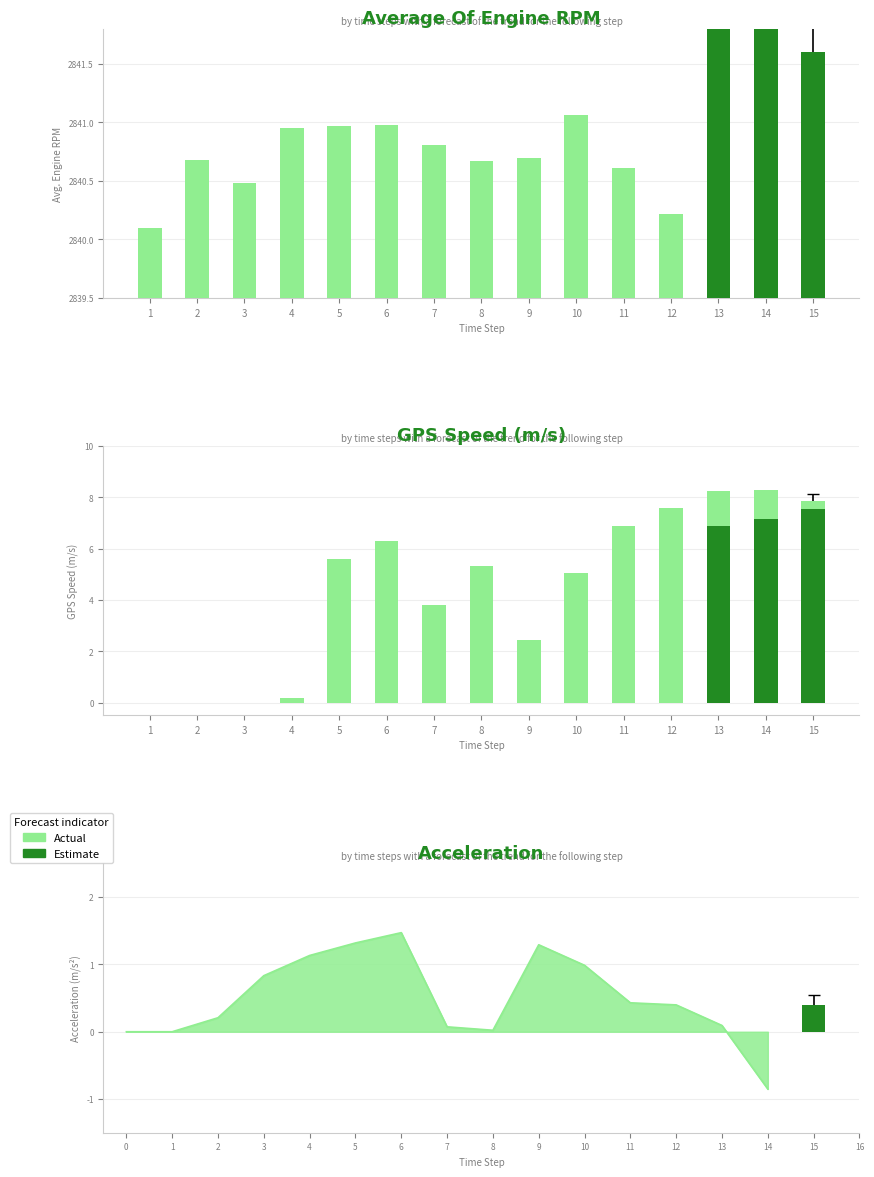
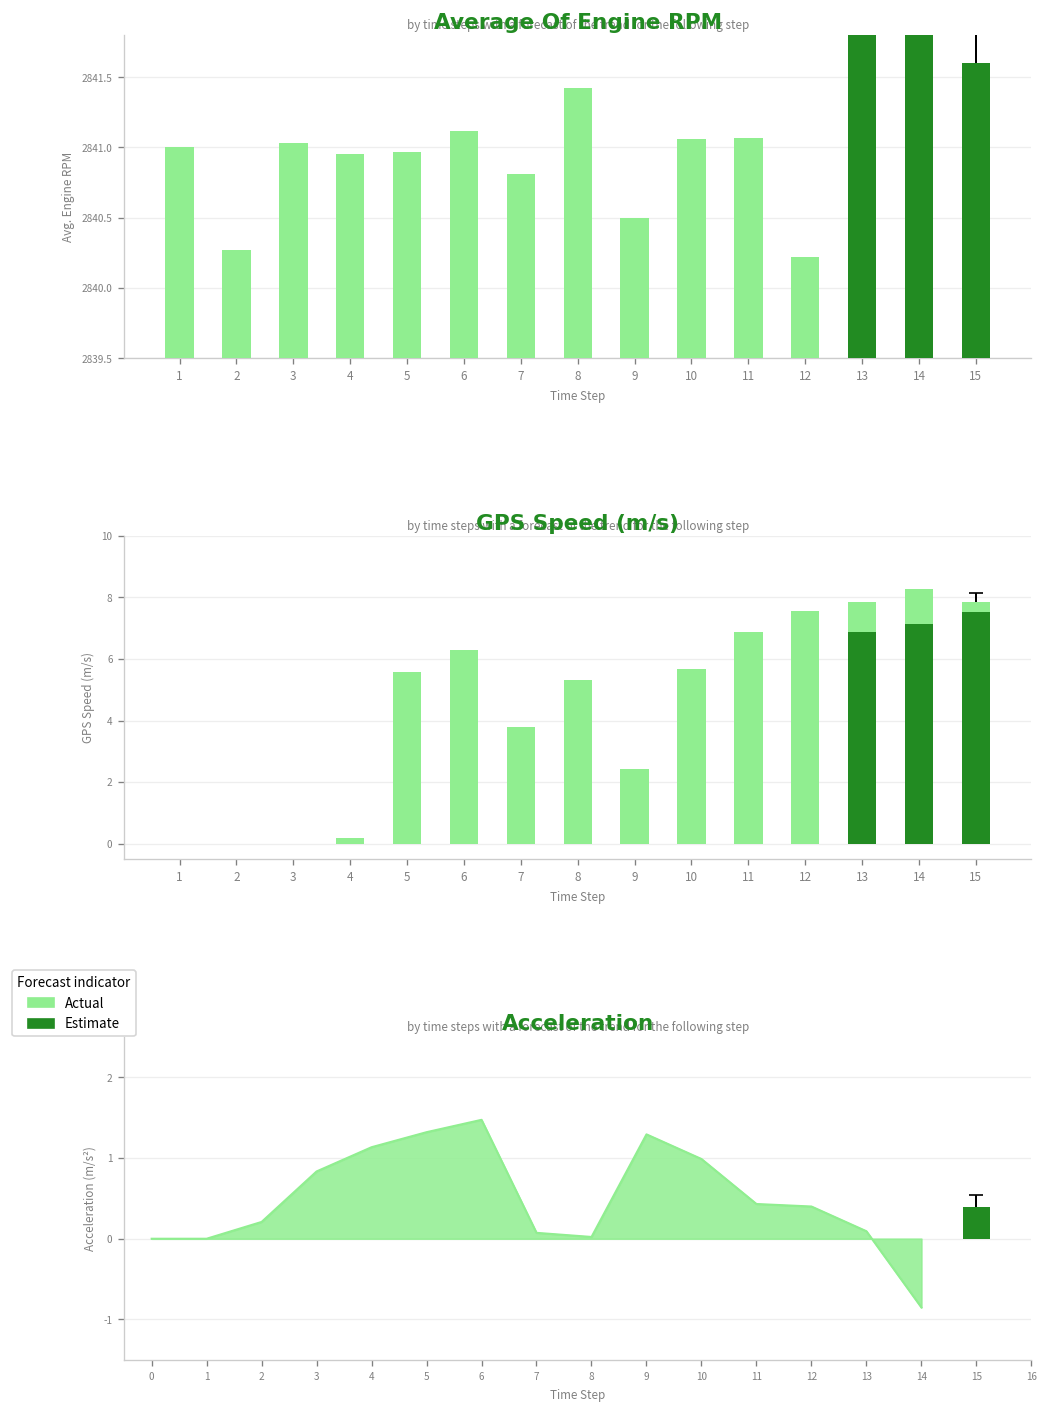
  {
    "Average Of Engine RPM": {
      "Actual": {
-       "1": 2840.1,
-       "2": 2840.68,
-       "3": 2840.48,
+       "1": 2841.0,
+       "2": 2840.27,
+       "3": 2841.03,
        "4": 2840.95,
        "5": 2840.97,
-       "6": 2840.98,
+       "6": 2841.12,
        "7": 2840.81,
-       "8": 2840.67,
-       "9": 2840.7,
+       "8": 2841.42,
+       "9": 2840.5,
        "10": 2841.06,
-       "11": 2840.61,
+       "11": 2841.07,
        "12": 2840.22
      },
      "Estimate": {
        "15": 2841.60
      }
    },
    "GPS Speed (m/s)": {
      "Actual": {
        "1": 0.0,
        "2": 0.0,
        "3": 0.0,
        "4": 0.2,
        "5": 5.6,
        "6": 6.3,
        "7": 3.8,
        "8": 5.3,
        "9": 2.4,
-       "10": 5.1,
+       "10": 5.7,
        "11": 6.9,
        "12": 7.6,
-       "13": 8.2,
+       "13": 7.8,
        "14": 8.3,
        "15": 7.8
      }
    },
    "Acceleration": {
      "Estimate": {
        "15": 0.4
      }
    }
  }
